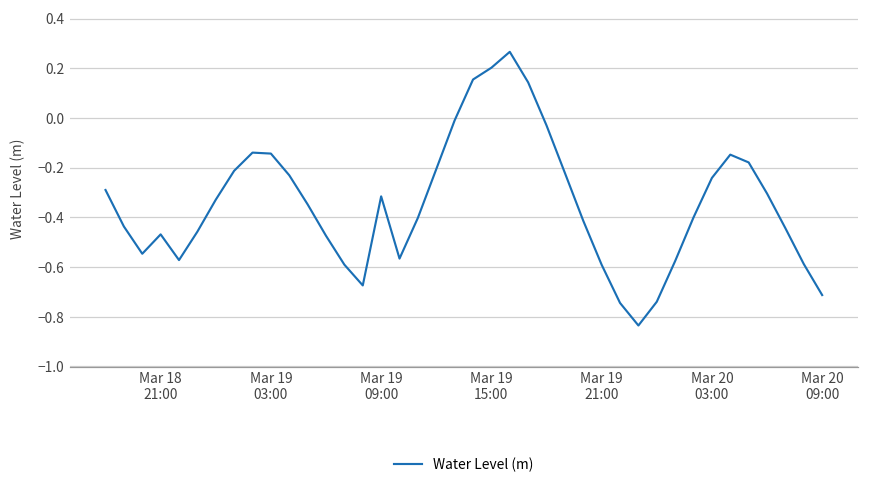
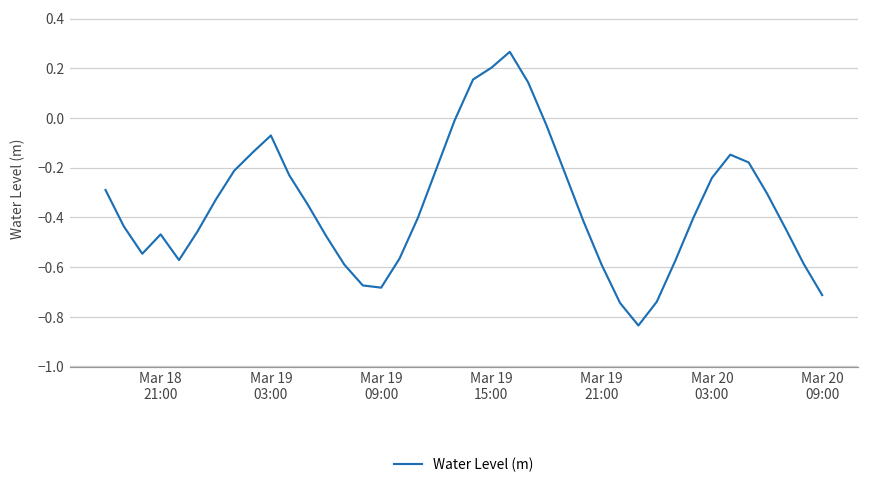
  {
    "Mar 18 21:00": -0.47,
-   "Mar 19 03:00": -0.14,
-   "Mar 19 09:00": -0.32,
+   "Mar 19 03:00": -0.07,
+   "Mar 19 09:00": -0.68,
    "Mar 19 15:00": 0.20,
    "Mar 19 21:00": -0.59,
    "Mar 20 03:00": -0.24,
    "Mar 20 09:00": -0.71
  }
